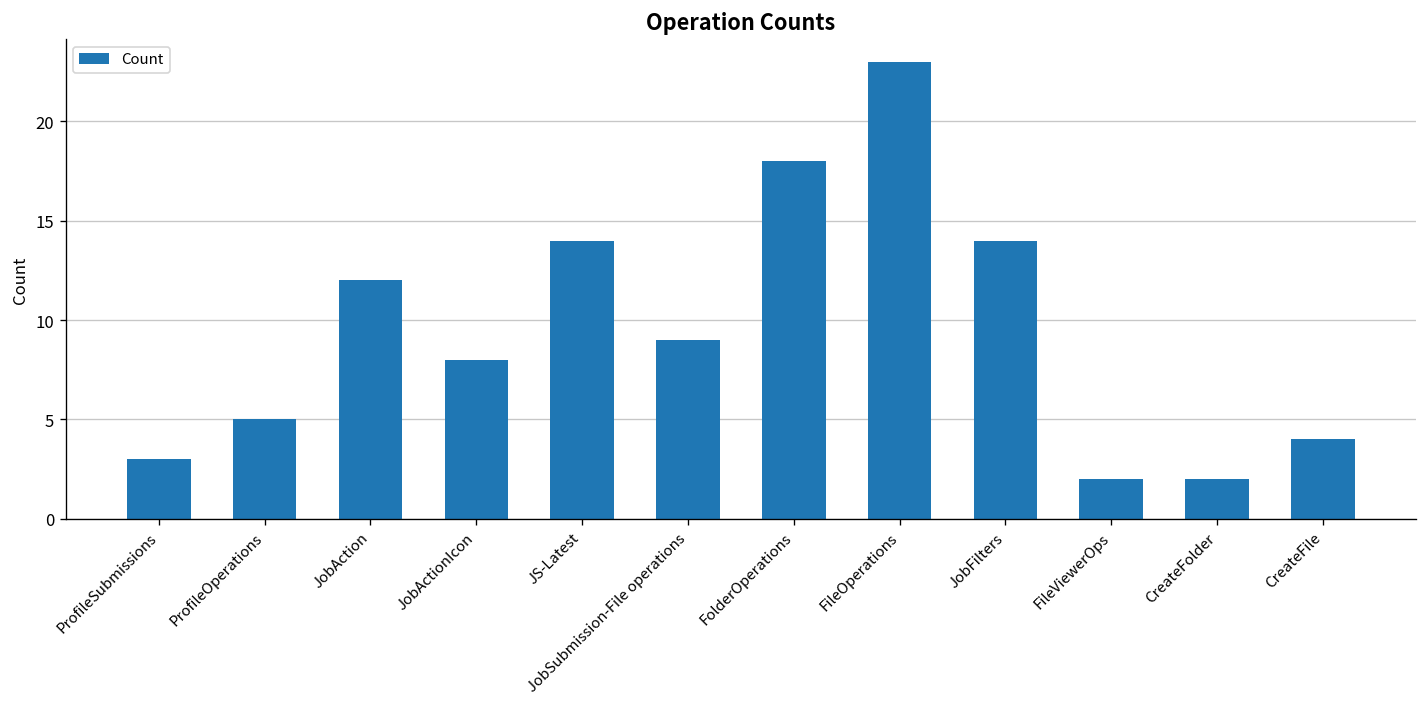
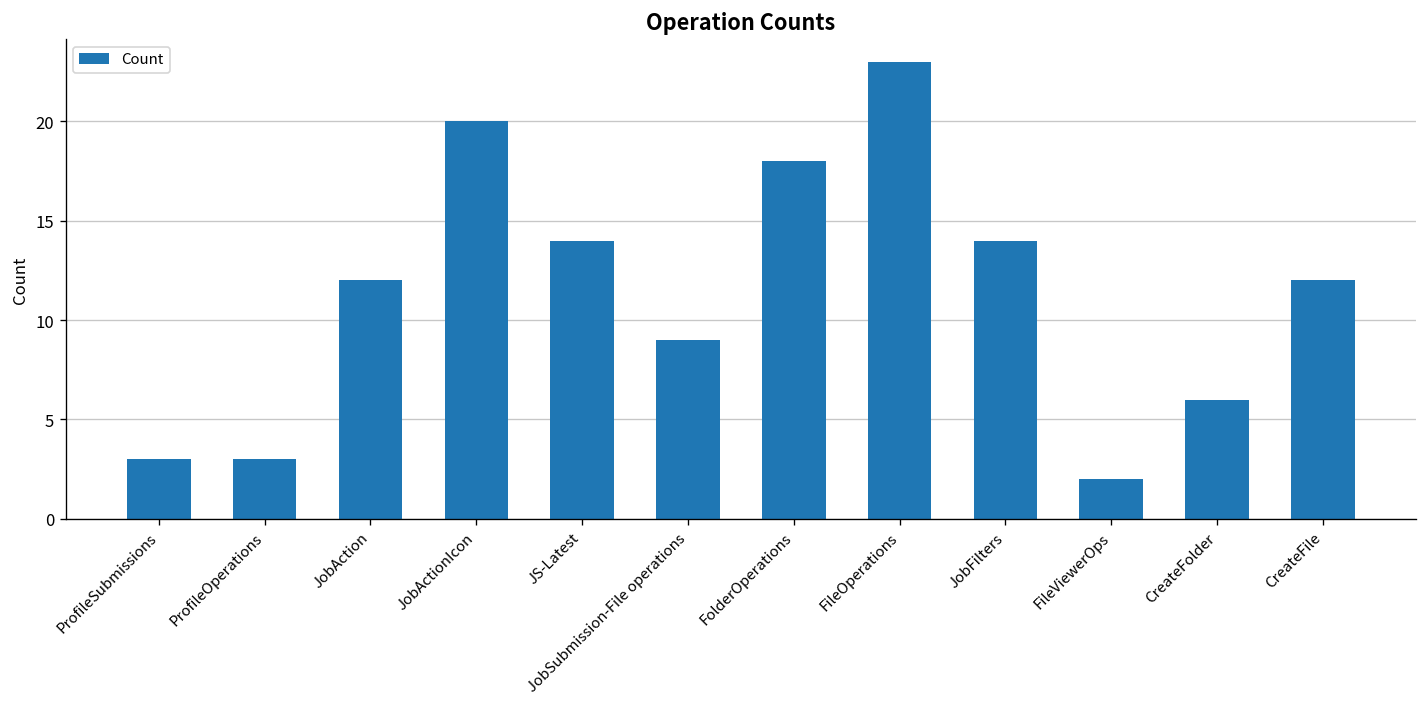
  {
    "ProfileSubmissions": 3,
-   "ProfileOperations": 5,
+   "ProfileOperations": 3,
    "JobAction": 12,
-   "JobActionIcon": 8,
+   "JobActionIcon": 20,
    "JS-Latest": 14,
    "JobSubmission-File operations": 9,
    "FolderOperations": 18,
    "FileOperations": 23,
    "JobFilters": 14,
    "FileViewerOps": 2,
-   "CreateFolder": 2,
-   "CreateFile": 4
+   "CreateFolder": 6,
+   "CreateFile": 12
  }
